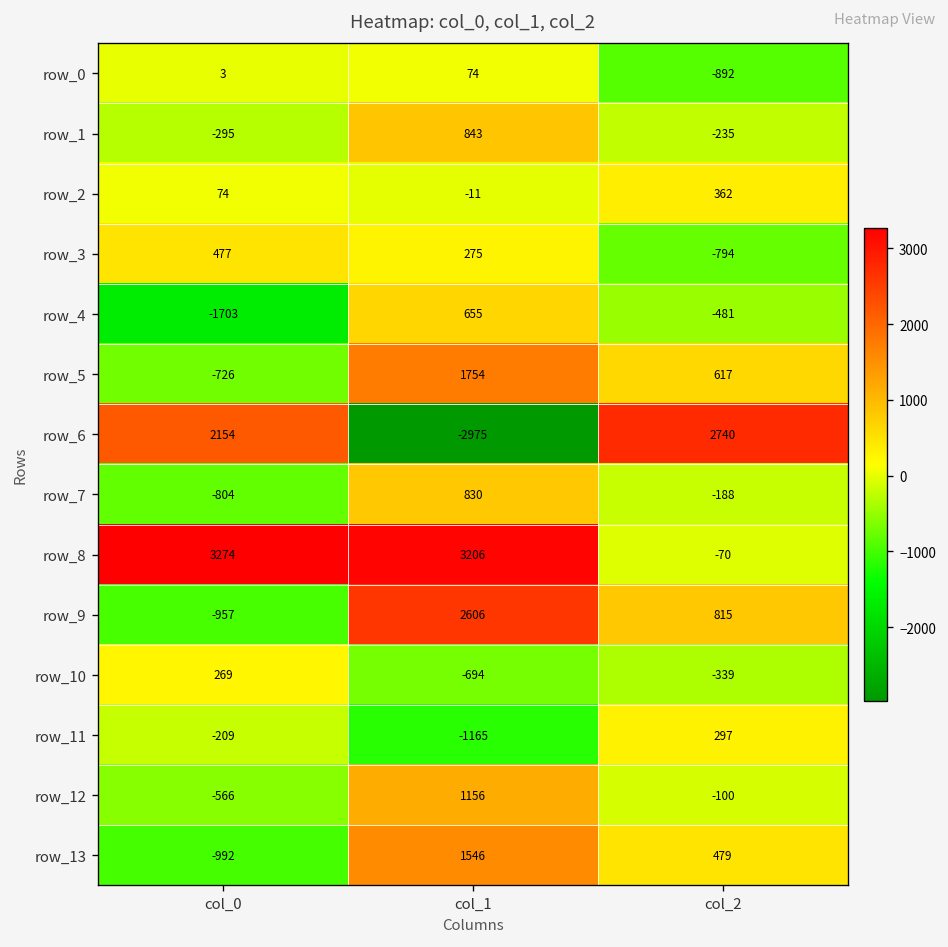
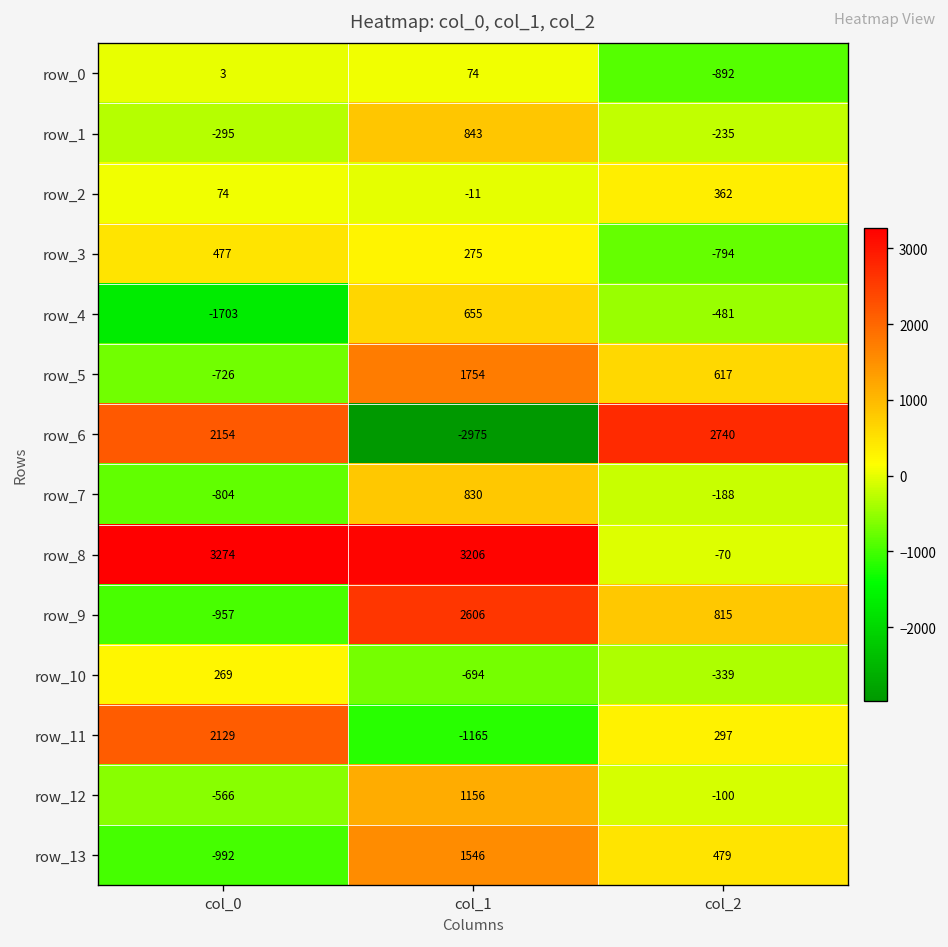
  {
    "row_0": {
      "col_0": 3,
      "col_1": 74,
      "col_2": -892
    },
    "row_1": {
      "col_0": -295,
      "col_1": 843,
      "col_2": -235
    },
    "row_2": {
      "col_0": 74,
      "col_1": -11,
      "col_2": 362
    },
    "row_3": {
      "col_0": 477,
      "col_1": 275,
      "col_2": -794
    },
    "row_4": {
      "col_0": -1703,
      "col_1": 655,
      "col_2": -481
    },
    "row_5": {
      "col_0": -726,
      "col_1": 1754,
      "col_2": 617
    },
    "row_6": {
      "col_0": 2154,
      "col_1": -2975,
      "col_2": 2740
    },
    "row_7": {
      "col_0": -804,
      "col_1": 830,
      "col_2": -188
    },
    "row_8": {
      "col_0": 3274,
      "col_1": 3206,
      "col_2": -70
    },
    "row_9": {
      "col_0": -957,
      "col_1": 2606,
      "col_2": 815
    },
    "row_10": {
      "col_0": 269,
      "col_1": -694,
      "col_2": -339
    },
    "row_11": {
-     "col_0": -209,
+     "col_0": 2129,
      "col_1": -1165,
      "col_2": 297
    },
    "row_12": {
      "col_0": -566,
      "col_1": 1156,
      "col_2": -100
    },
    "row_13": {
      "col_0": -992,
      "col_1": 1546,
      "col_2": 479
    }
  }
